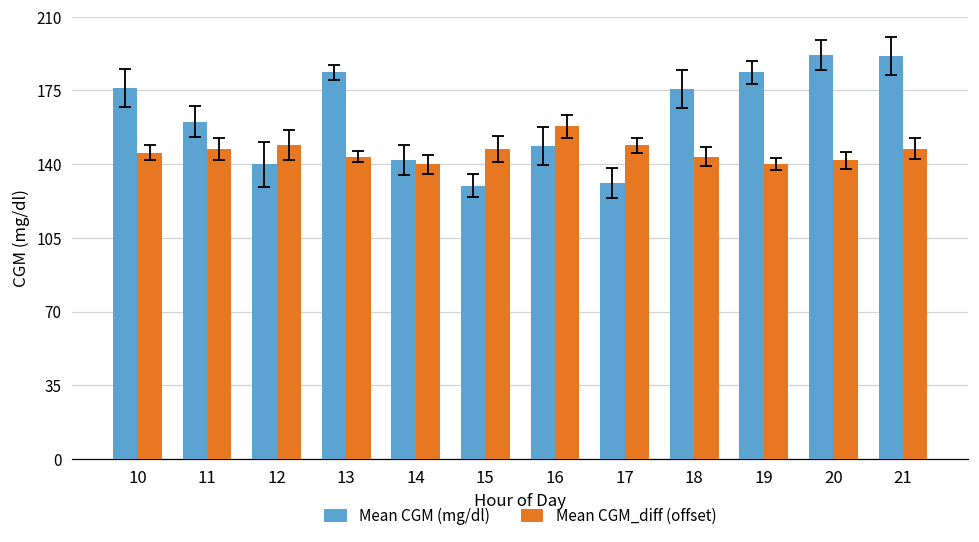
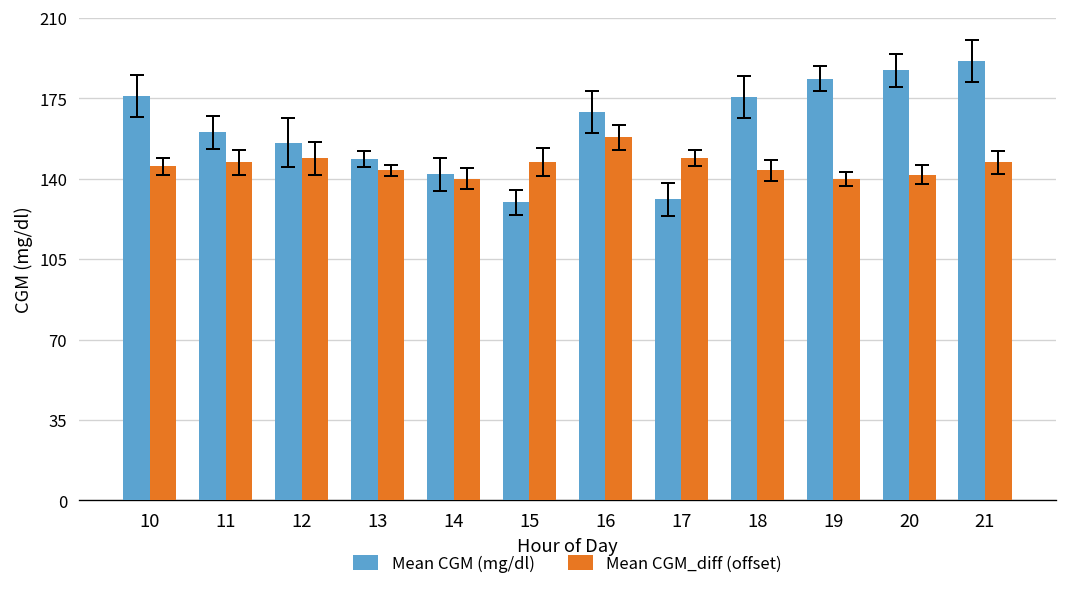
  {
    "Mean CGM (mg/dl)": {
      "10": 176,
      "11": 160,
-     "12": 140,
-     "13": 184,
+     "12": 156,
+     "13": 149,
      "14": 142,
      "15": 130,
-     "16": 149,
+     "16": 169,
      "17": 131,
      "18": 176,
      "19": 184,
-     "20": 192,
+     "20": 187,
      "21": 191
    },
    "Mean CGM_diff (offset)": {
      "10": 145,
      "11": 147,
      "12": 149,
      "13": 144,
      "14": 140,
      "15": 147,
      "16": 158,
      "17": 149,
      "18": 144,
      "19": 140,
      "20": 142,
      "21": 147
    }
  }
